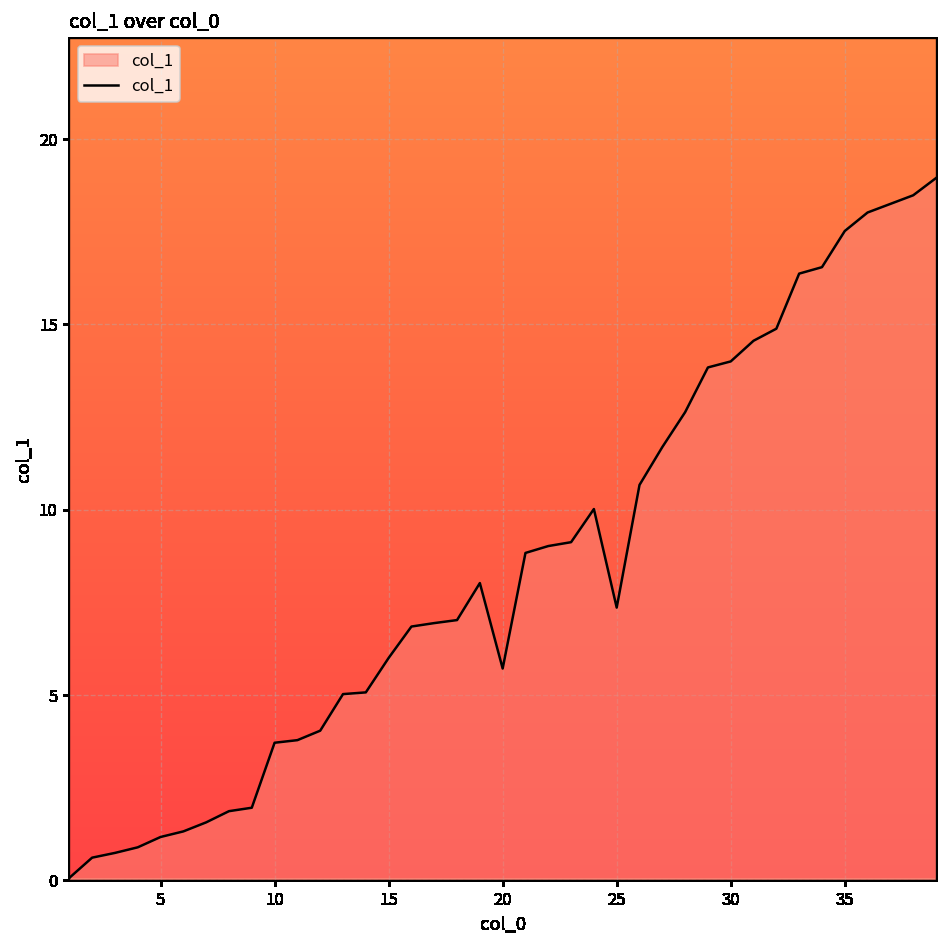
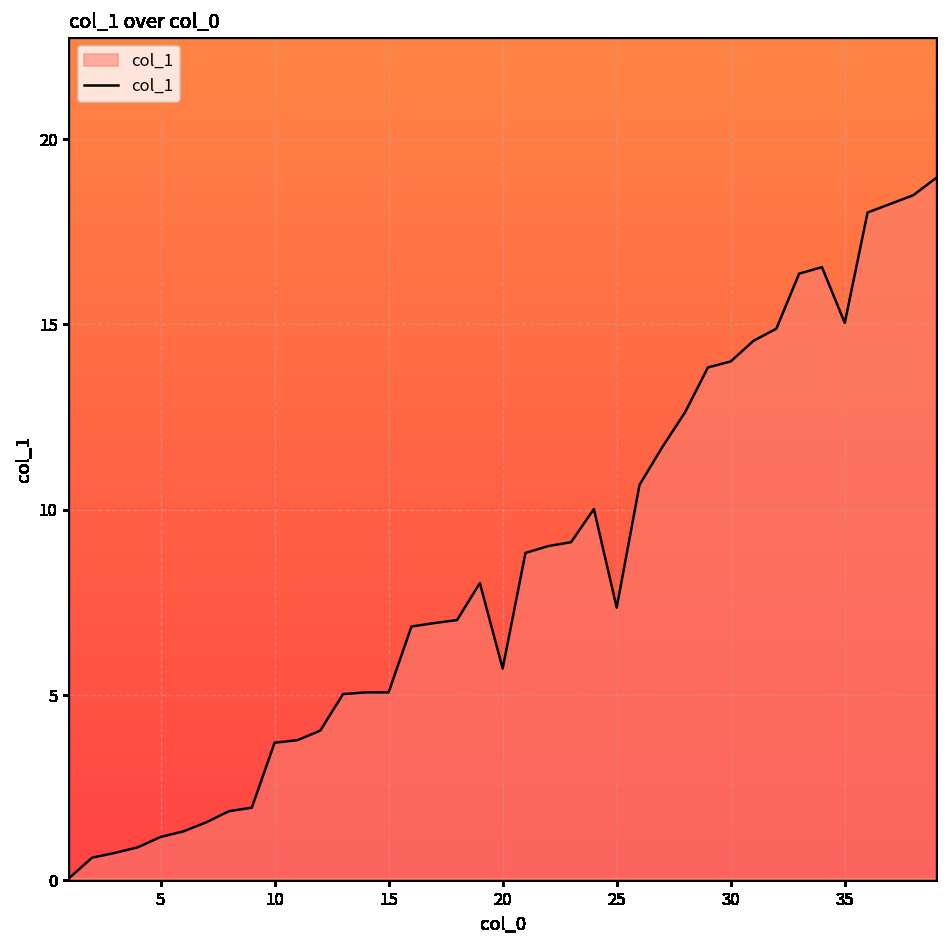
  {
    "5": 1.2,
    "10": 3.7,
-   "15": 6.0,
+   "15": 5.1,
    "20": 5.7,
    "25": 7.4,
    "30": 14.0,
-   "35": 17.5
+   "35": 15.0
  }
